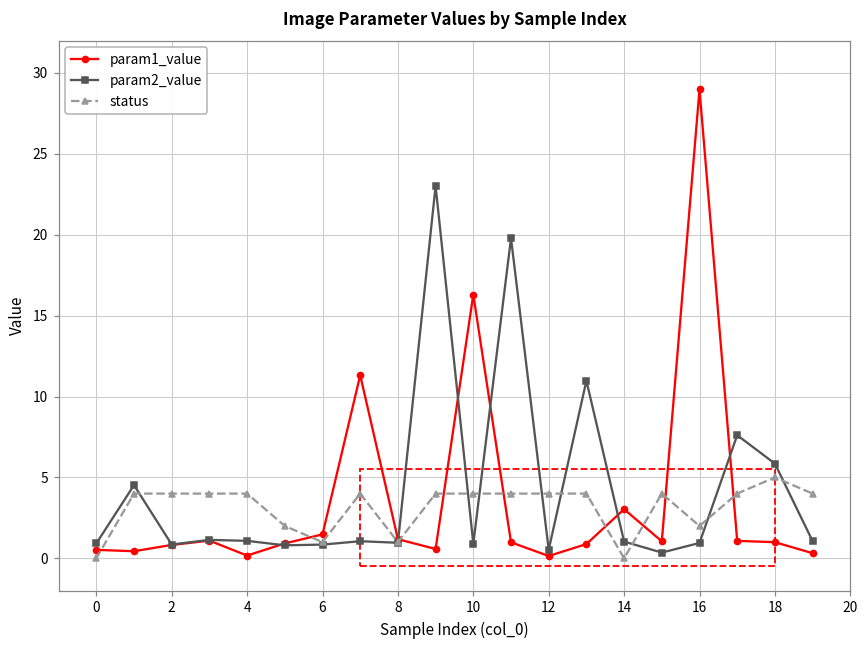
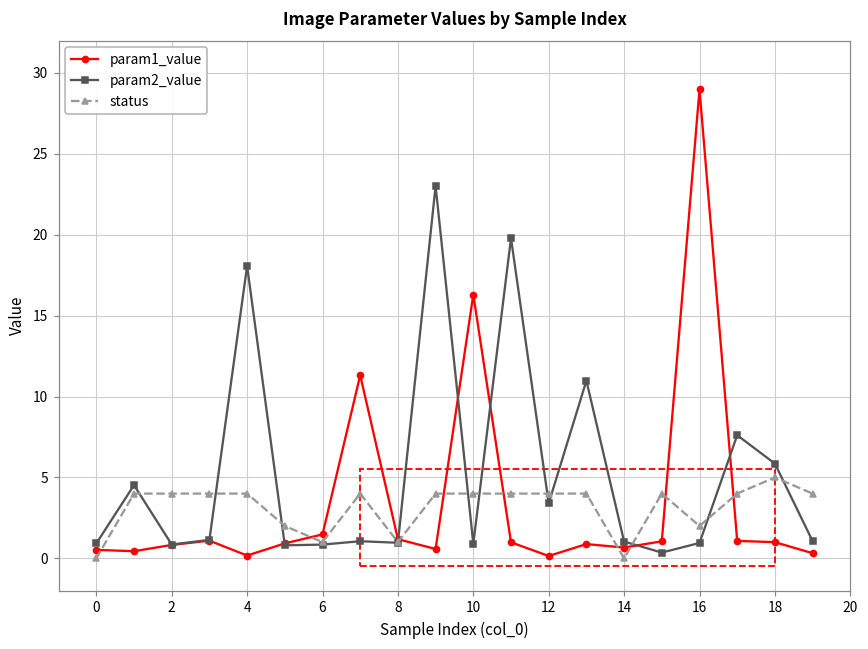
  {
    "param1_value": {
      "0": 0.5,
      "4": 0.2,
      "6": 1.5,
      "8": 1.2,
      "10": 16.3,
      "12": 0.1,
-     "14": 3.0,
+     "14": 0.7,
      "16": 29.0,
      "18": 1.0
    },
    "param2_value": {
      "0": 0.9,
-     "4": 1.1,
+     "4": 18.1,
      "10": 0.9,
-     "12": 0.5,
+     "12": 3.4,
      "14": 1.0,
      "16": 0.9,
      "18": 5.9
    },
    "status": {
      "0": 0.0,
      "2": 4.0,
      "4": 4.0,
      "10": 4.0,
      "12": 4.0,
      "14": 0.0,
      "16": 2.0,
      "18": 5.0
    }
  }
